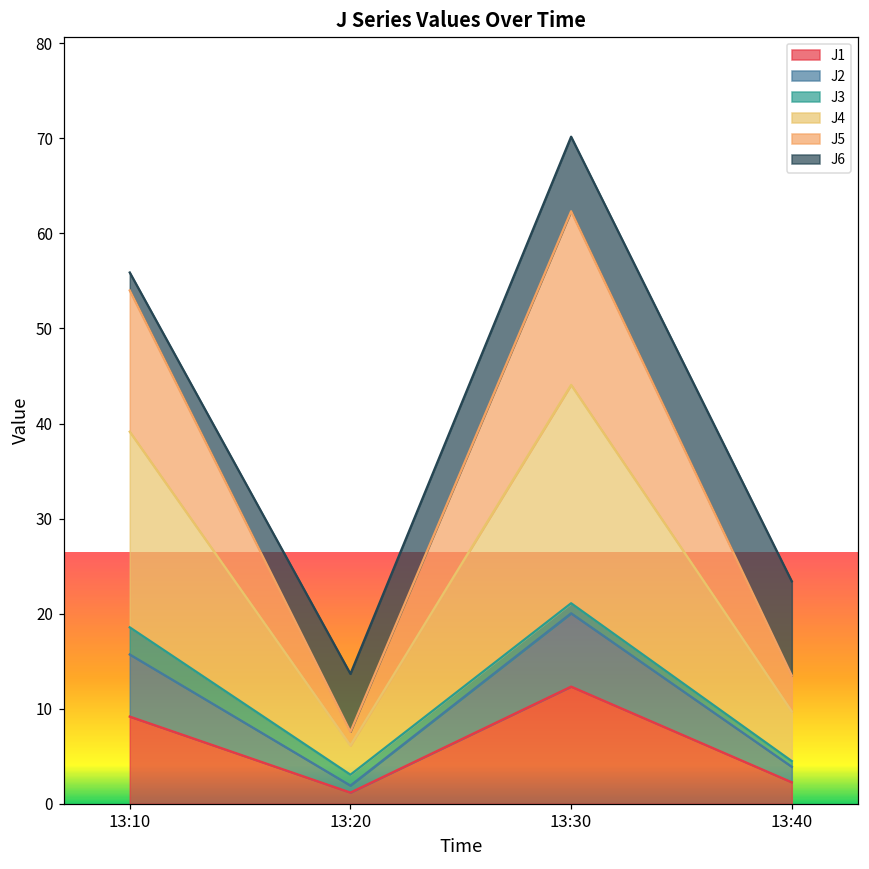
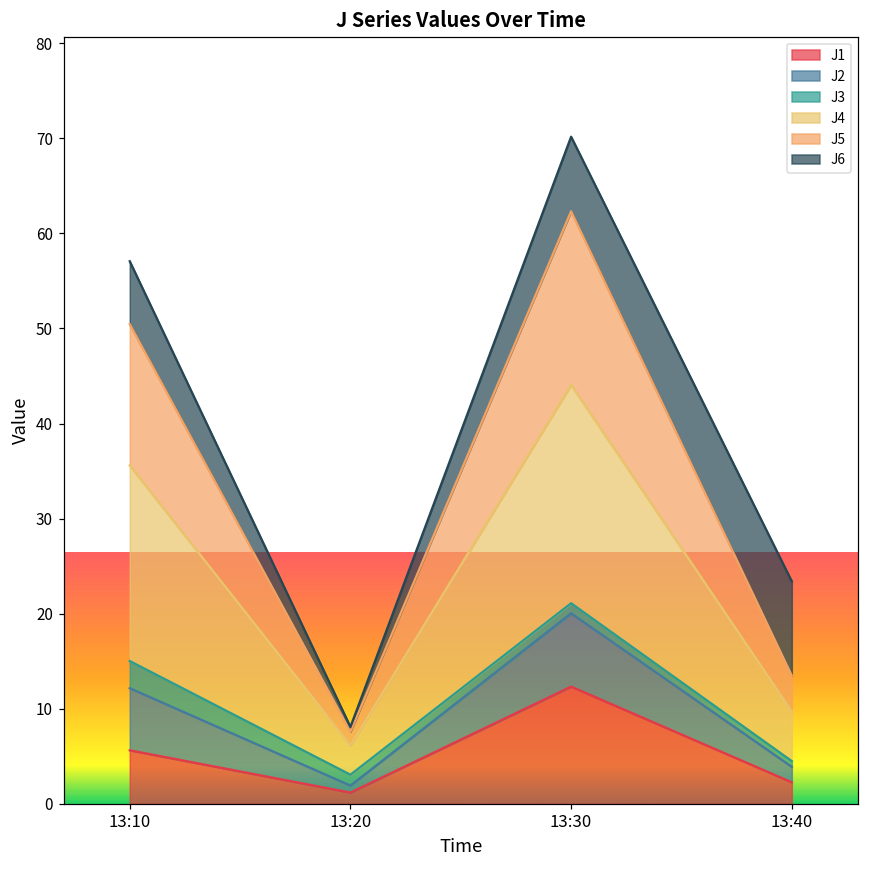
  {
    "J1": {
-     "13:10": 9,
+     "13:10": 6,
      "13:20": 1,
      "13:30": 12,
      "13:40": 2
    },
    "J6": {
-     "13:10": 2,
-     "13:20": 6,
+     "13:10": 7,
+     "13:20": 1,
      "13:30": 8,
      "13:40": 10
    }
  }
